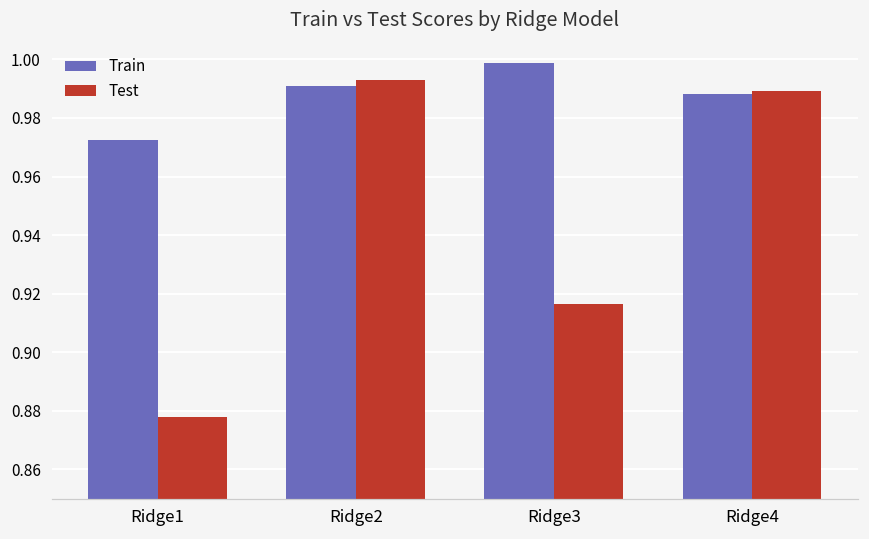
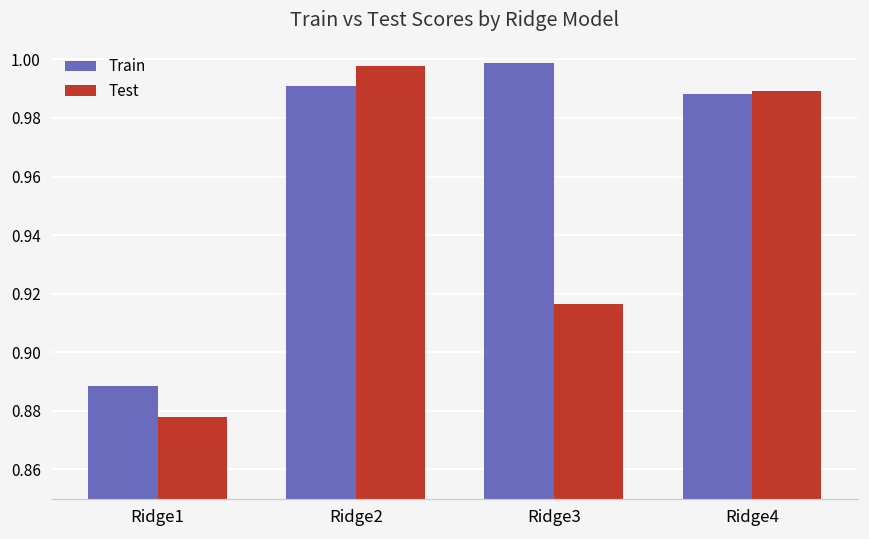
  {
    "Train": {
-     "Ridge1": 0.973,
+     "Ridge1": 0.889,
      "Ridge2": 0.991,
      "Ridge3": 0.999,
      "Ridge4": 0.988
    },
    "Test": {
      "Ridge1": 0.878,
-     "Ridge2": 0.993,
+     "Ridge2": 0.998,
      "Ridge3": 0.916,
      "Ridge4": 0.989
    }
  }
